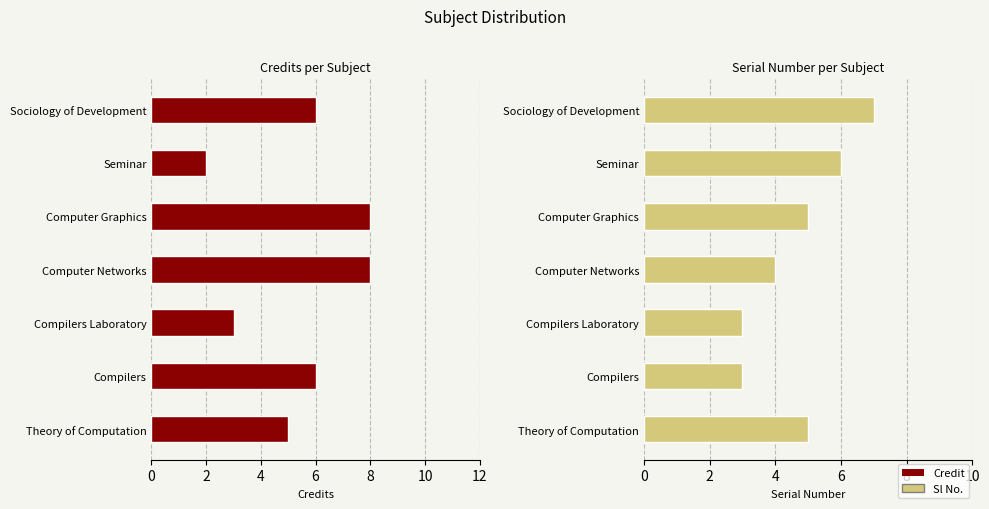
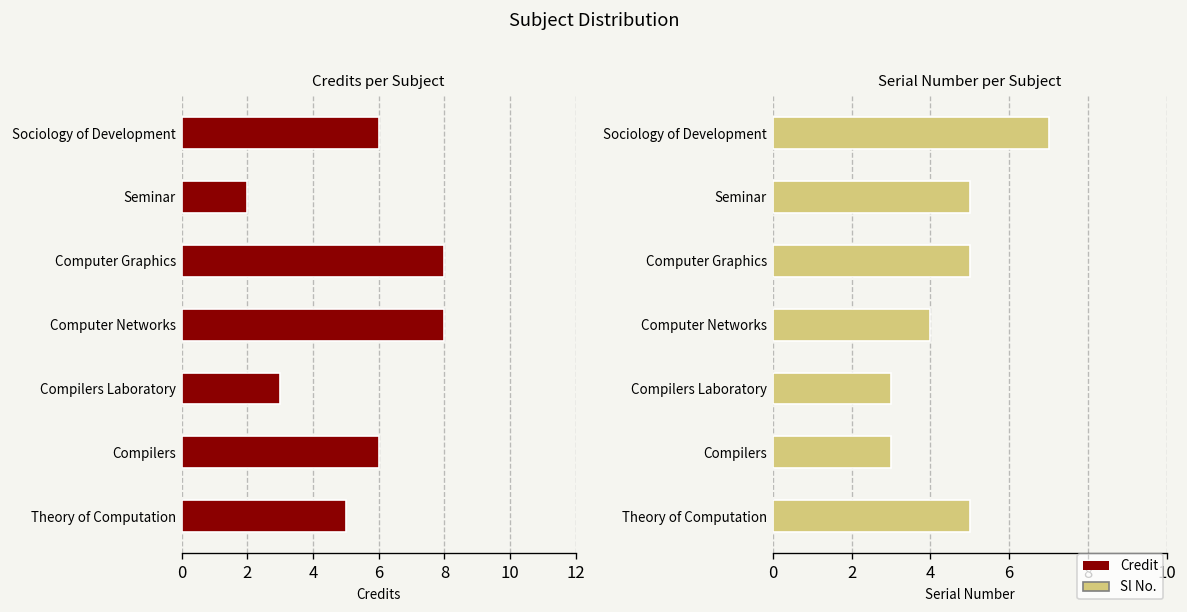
  {
    "Credits per Subject": {
      "Sociology of Development": 6.0,
      "Seminar": 2.0,
      "Computer Graphics": 8.0,
      "Computer Networks": 8.0,
      "Compilers Laboratory": 3.0,
      "Compilers": 6.0,
      "Theory of Computation": 5.0
    },
    "Serial Number per Subject": {
      "Sociology of Development": 7,
-     "Seminar": 6,
+     "Seminar": 5,
      "Computer Graphics": 5,
      "Computer Networks": 4,
      "Compilers Laboratory": 3,
      "Compilers": 3,
      "Theory of Computation": 5
    }
  }
